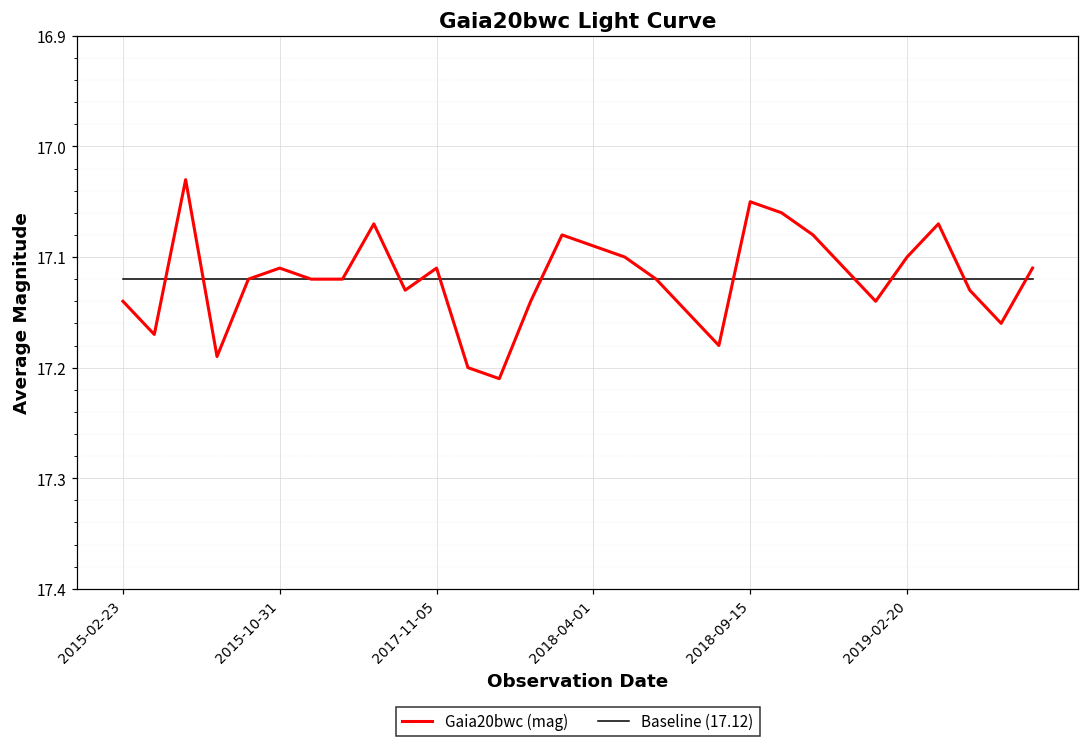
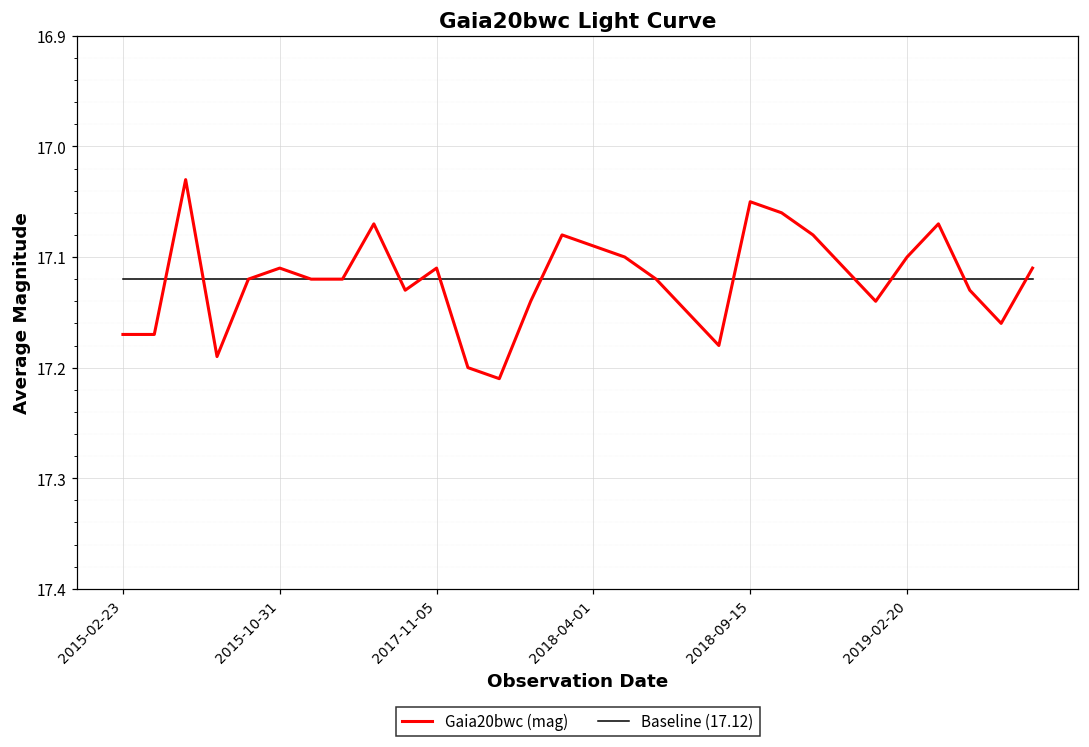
  {
    "Gaia20bwc (mag)": {
-     "2015-02-23": 17.14,
+     "2015-02-23": 17.17,
      "2018-04-01": 17.09,
      "2018-09-15": 17.05,
      "2019-02-20": 17.10
    },
    "Baseline (17.12)": {
      "2015-02-23": 17.12,
      "2018-04-01": 17.12,
      "2018-09-15": 17.12,
      "2019-02-20": 17.12
    }
  }
